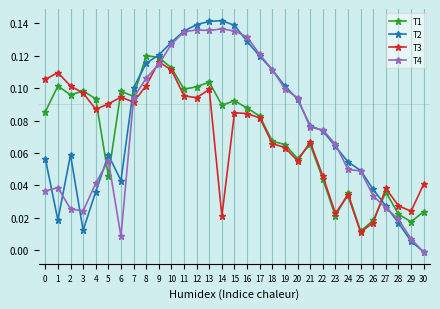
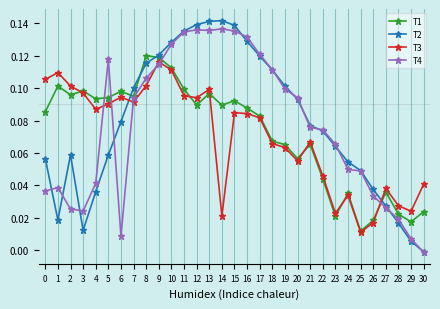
  {
    "T1": {
      "0": 0.085,
      "1": 0.101,
      "2": 0.096,
      "4": 0.093,
-     "5": 0.046,
+     "5": 0.094,
      "6": 0.098,
      "8": 0.120,
      "11": 0.099,
-     "12": 0.101,
-     "13": 0.104,
+     "12": 0.090,
+     "13": 0.097,
      "14": 0.089,
      "15": 0.092,
      "16": 0.088,
      "19": 0.065,
      "22": 0.044,
      "23": 0.021,
      "27": 0.036,
      "28": 0.022,
      "29": 0.018,
      "30": 0.024
    },
    "T2": {
      "0": 0.057,
      "1": 0.019,
      "2": 0.059,
      "3": 0.012,
      "4": 0.036,
      "5": 0.059,
-     "6": 0.043,
+     "6": 0.079,
      "7": 0.100,
      "8": 0.115,
      "12": 0.139,
      "13": 0.141,
      "14": 0.142,
      "15": 0.139,
      "16": 0.129,
      "19": 0.101,
      "24": 0.054,
      "26": 0.037,
      "28": 0.017
    },
    "T3": {
      "0": 0.105,
      "1": 0.110,
      "2": 0.101,
      "4": 0.087,
      "5": 0.090,
      "6": 0.094,
      "7": 0.091,
      "8": 0.102,
      "11": 0.095,
      "12": 0.094,
      "13": 0.099,
      "14": 0.021,
      "15": 0.085,
      "16": 0.084,
      "19": 0.063,
      "22": 0.046,
      "23": 0.023,
      "27": 0.038,
      "28": 0.027,
      "29": 0.024,
      "30": 0.041
    },
    "T4": {
      "0": 0.037,
      "1": 0.039,
      "2": 0.025,
      "3": 0.024,
      "4": 0.041,
-     "5": 0.055,
+     "5": 0.118,
      "6": 0.009,
      "8": 0.106,
      "12": 0.136,
      "13": 0.136,
      "14": 0.137,
      "15": 0.135,
      "16": 0.132,
      "19": 0.099,
      "24": 0.050,
      "26": 0.033,
      "28": 0.019
    }
  }
